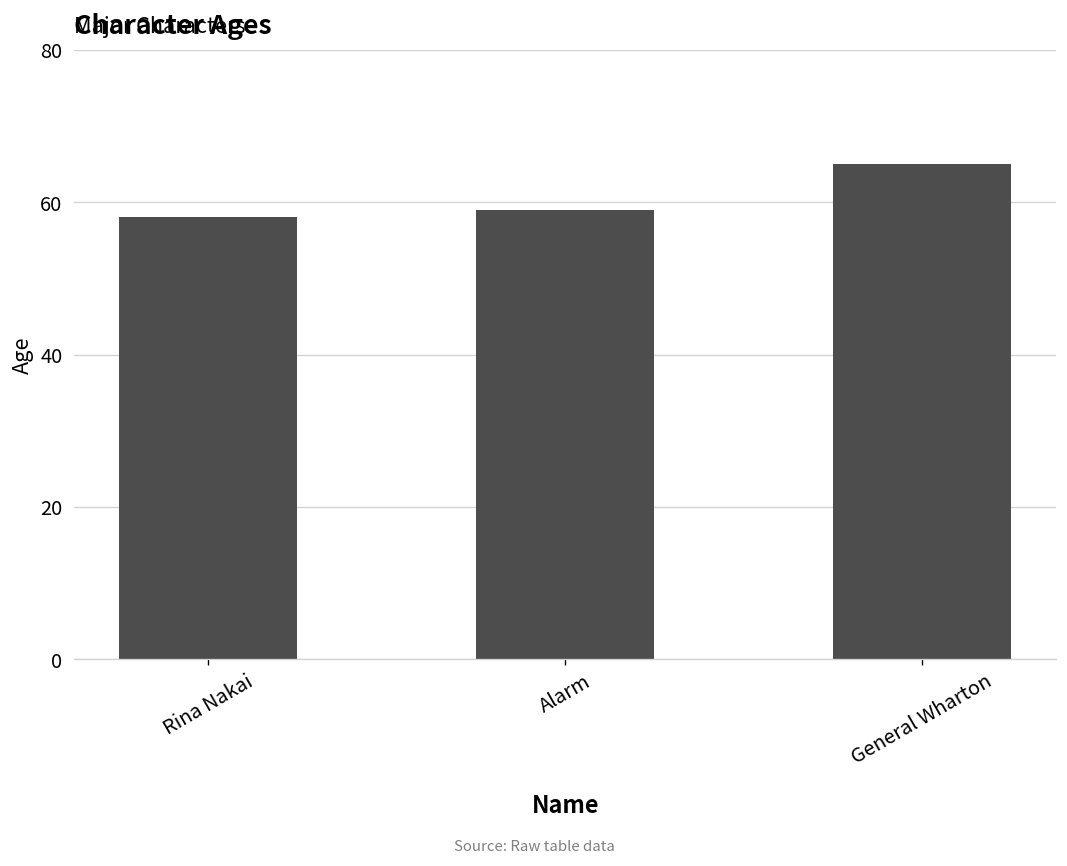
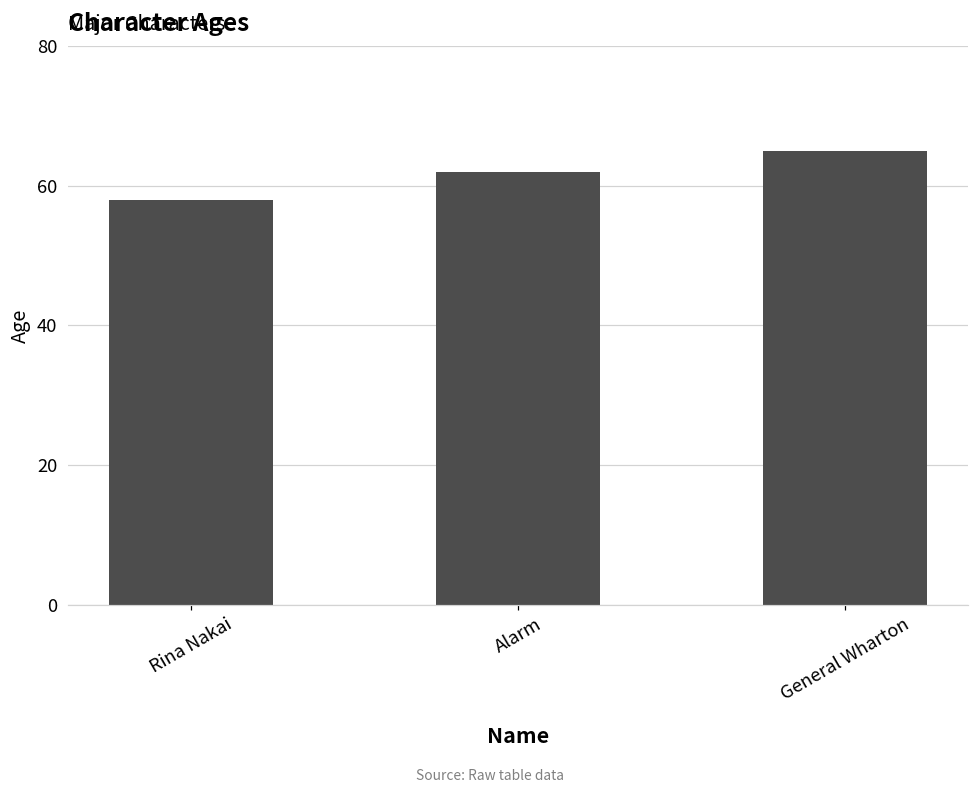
  {
    "Rina Nakai": 58,
-   "Alarm": 59,
+   "Alarm": 62,
    "General Wharton": 65
  }
